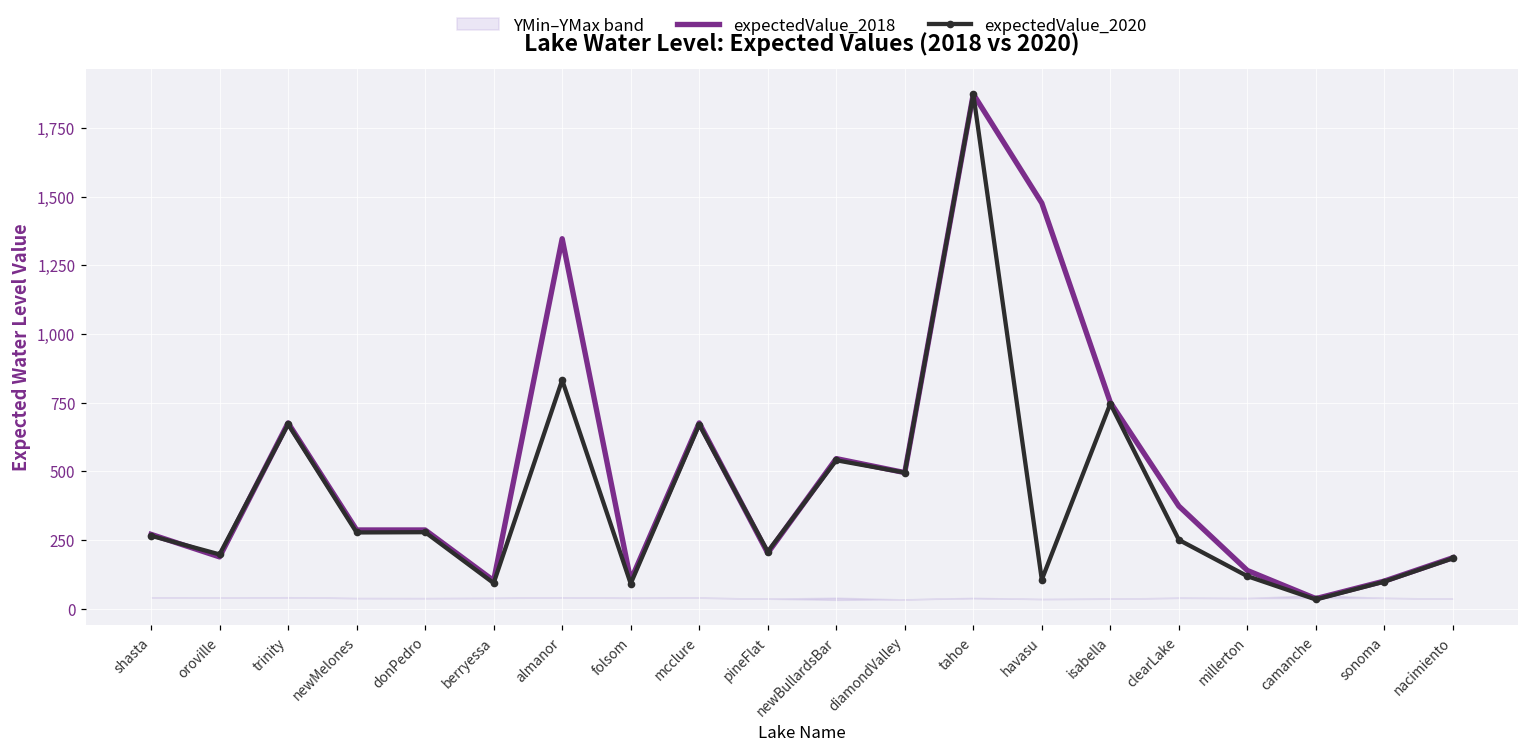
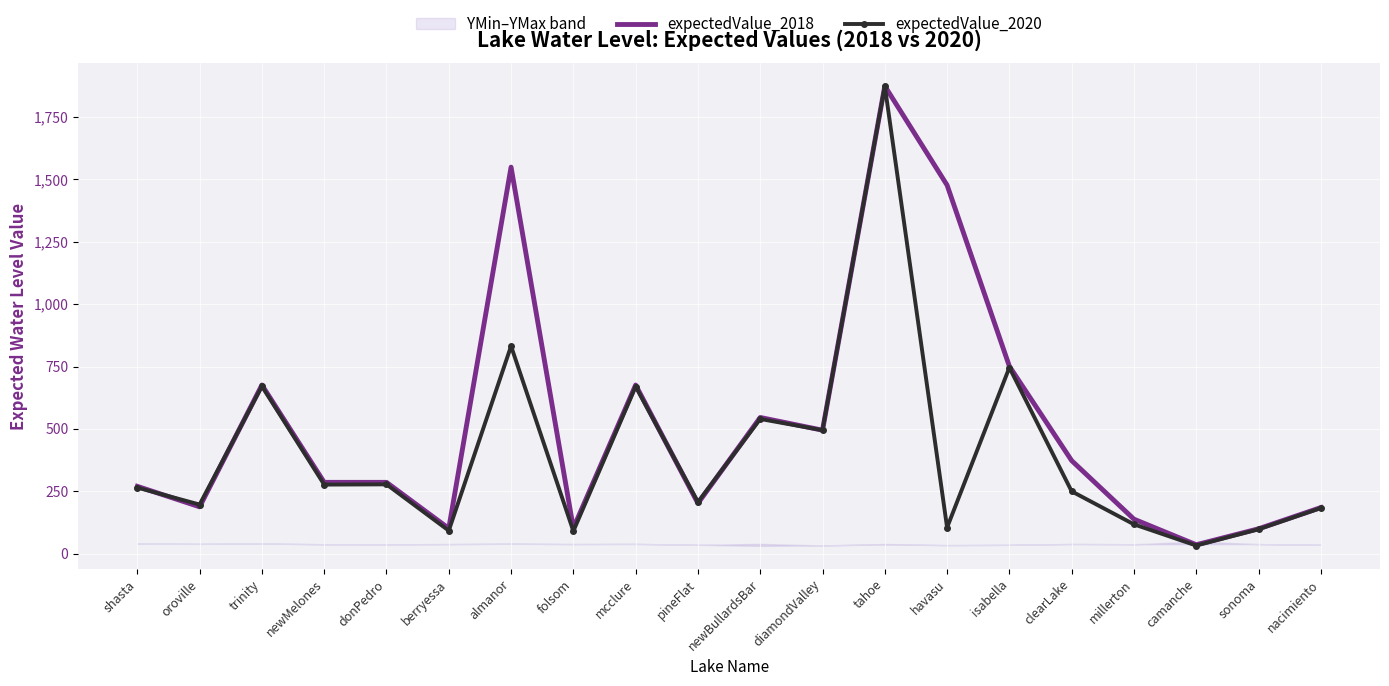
  {
    "expectedValue_2018": {
-     "almanor": "1,350",
+     "almanor": "1,550",
      "folsom": "100",
      "havasu": "1,480",
      "clearLake": "370",
      "millerton": "140"
    },
    "expectedValue_2020": {
      "almanor": "830",
      "folsom": "90",
      "havasu": "110",
      "clearLake": "250",
      "millerton": "120"
    }
  }
